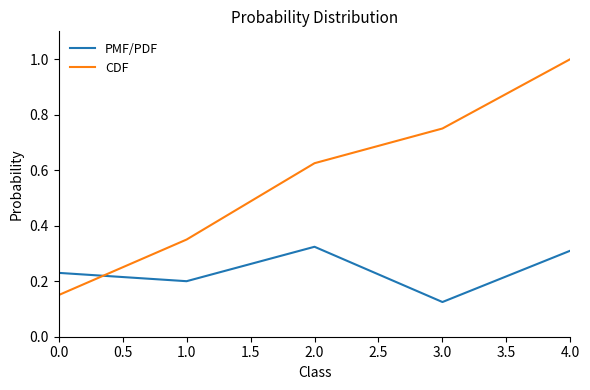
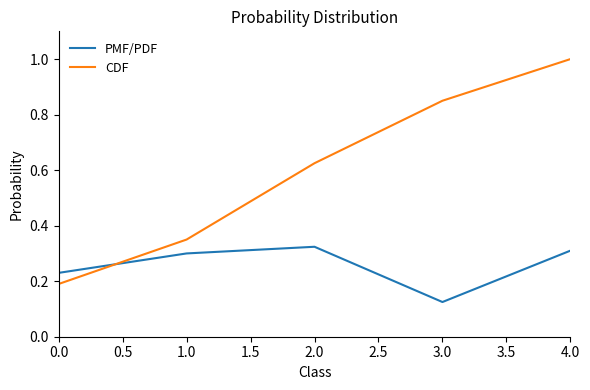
  {
    "PMF/PDF": {
      "0.0": 0.23,
-     "1.0": 0.2,
+     "1.0": 0.3,
      "2.0": 0.32,
      "3.0": 0.13,
      "4.0": 0.31
    },
    "CDF": {
-     "0.0": 0.15,
+     "0.0": 0.19,
      "1.0": 0.35,
      "2.0": 0.63,
-     "3.0": 0.75,
+     "3.0": 0.85,
      "4.0": 1.00
    }
  }
